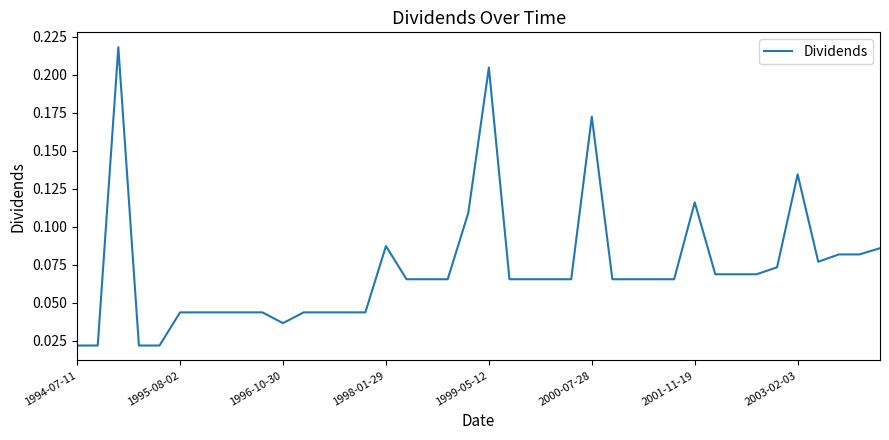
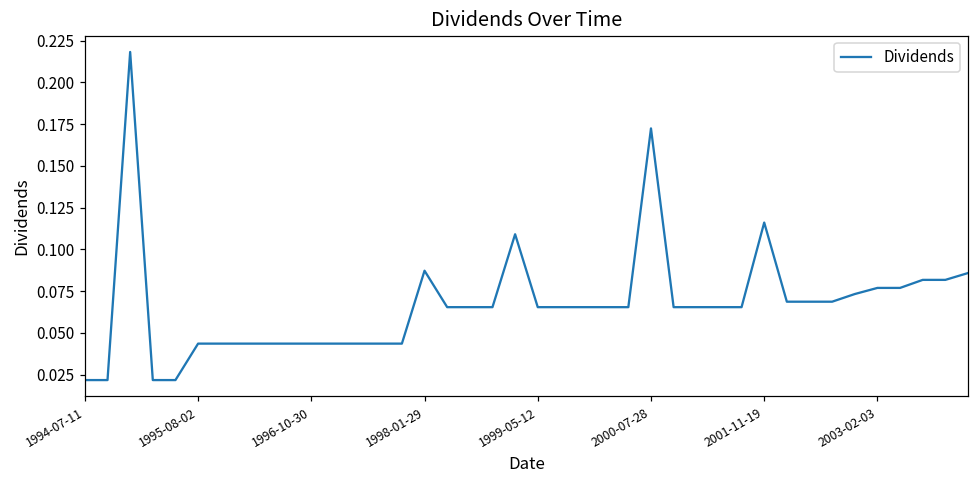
  {
    "1994-07-11": 0.022,
    "1995-08-02": 0.044,
-   "1996-10-30": 0.037,
+   "1996-10-30": 0.044,
    "1998-01-29": 0.087,
-   "1999-05-12": 0.205,
+   "1999-05-12": 0.065,
    "2000-07-28": 0.172,
    "2001-11-19": 0.116,
-   "2003-02-03": 0.134
+   "2003-02-03": 0.077
  }
